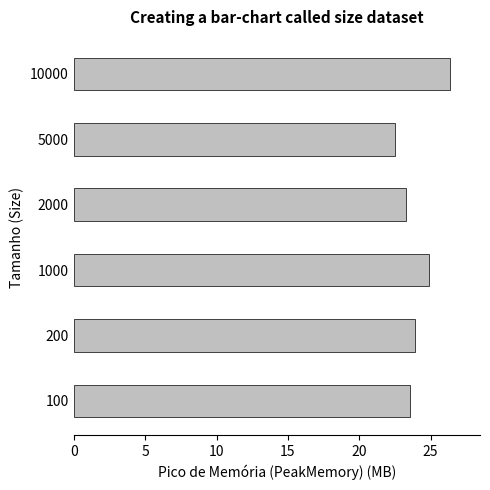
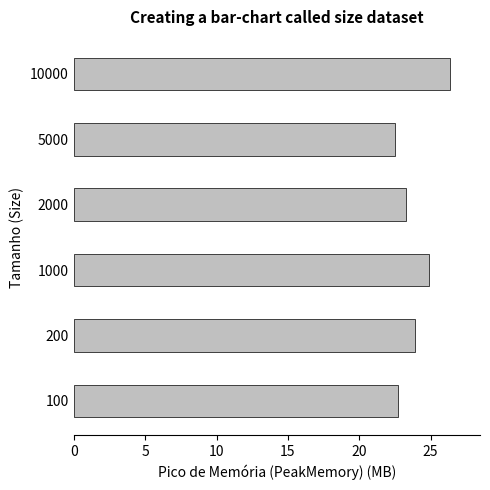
  {
    "10000": 26.3,
    "5000": 22.5,
    "2000": 23.3,
    "1000": 24.9,
    "200": 23.9,
-   "100": 23.6
+   "100": 22.7
  }
